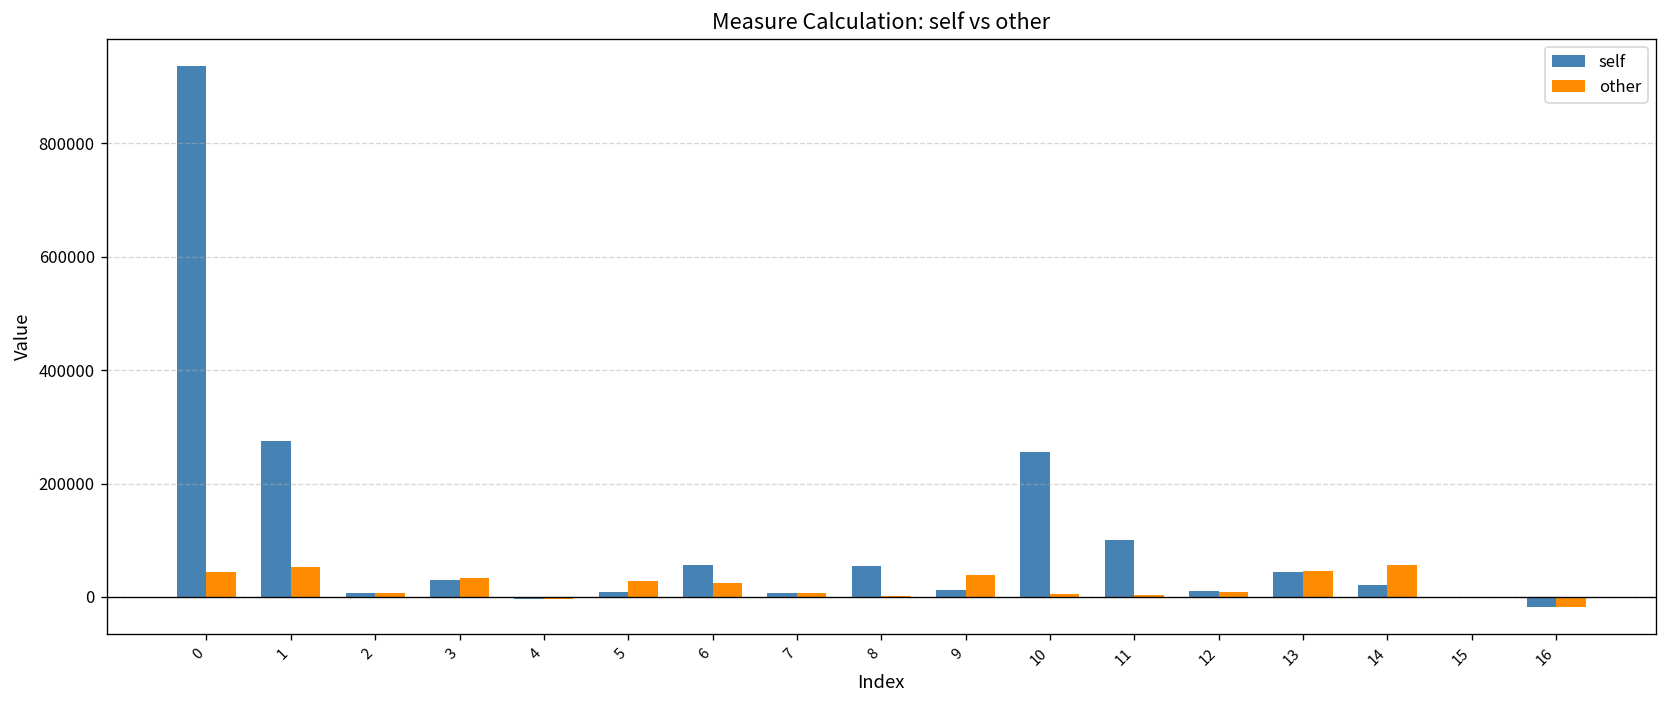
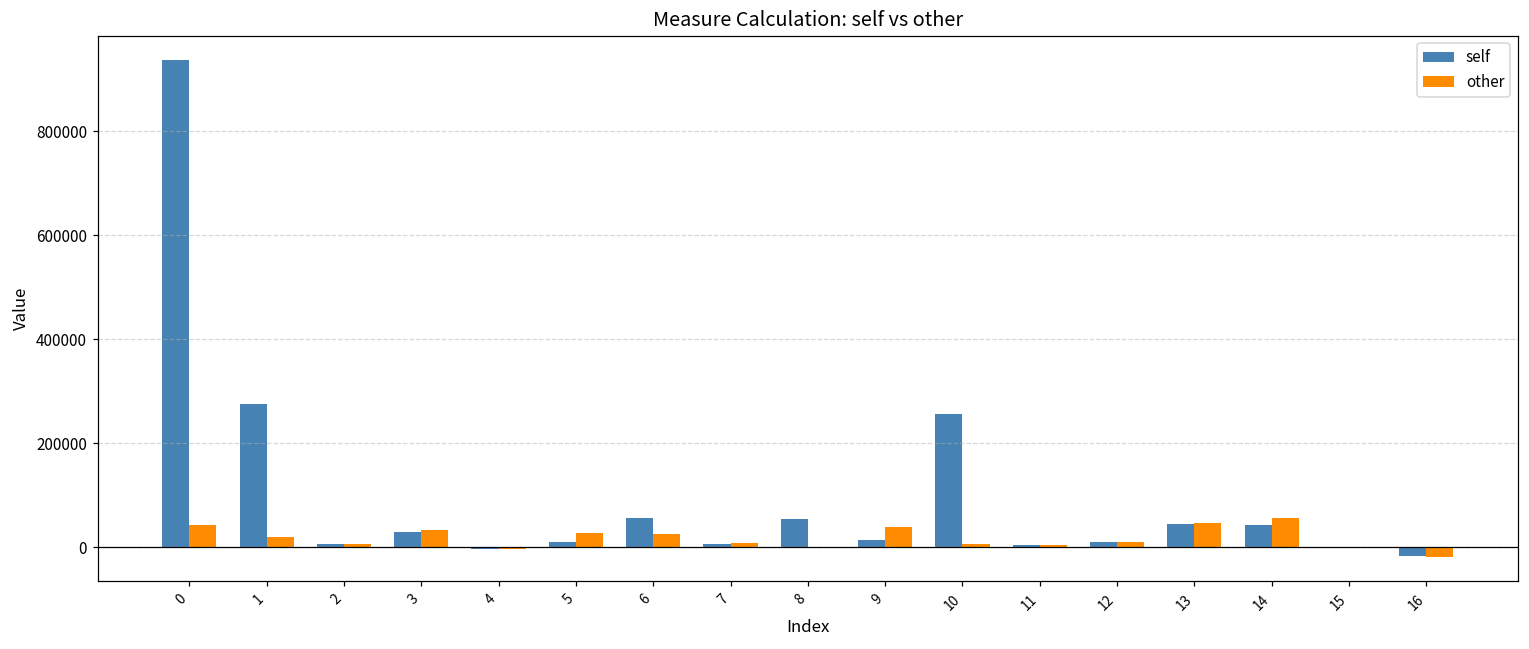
  {
    "self": {
      "0": 940000,
      "1": 280000,
      "2": 10000,
      "3": 30000,
      "5": 10000,
      "6": 60000,
      "7": 10000,
      "8": 50000,
      "9": 10000,
      "10": 260000,
-     "11": 100000,
+     "11": 0,
      "12": 10000,
      "13": 40000,
-     "14": 20000,
+     "14": 40000,
      "16": -20000
    },
    "other": {
      "0": 40000,
-     "1": 50000,
+     "1": 20000,
      "2": 10000,
      "3": 30000,
      "5": 30000,
      "6": 30000,
      "7": 10000,
      "9": 40000,
      "10": 10000,
      "12": 10000,
      "13": 50000,
      "14": 60000,
      "16": -20000
    }
  }
